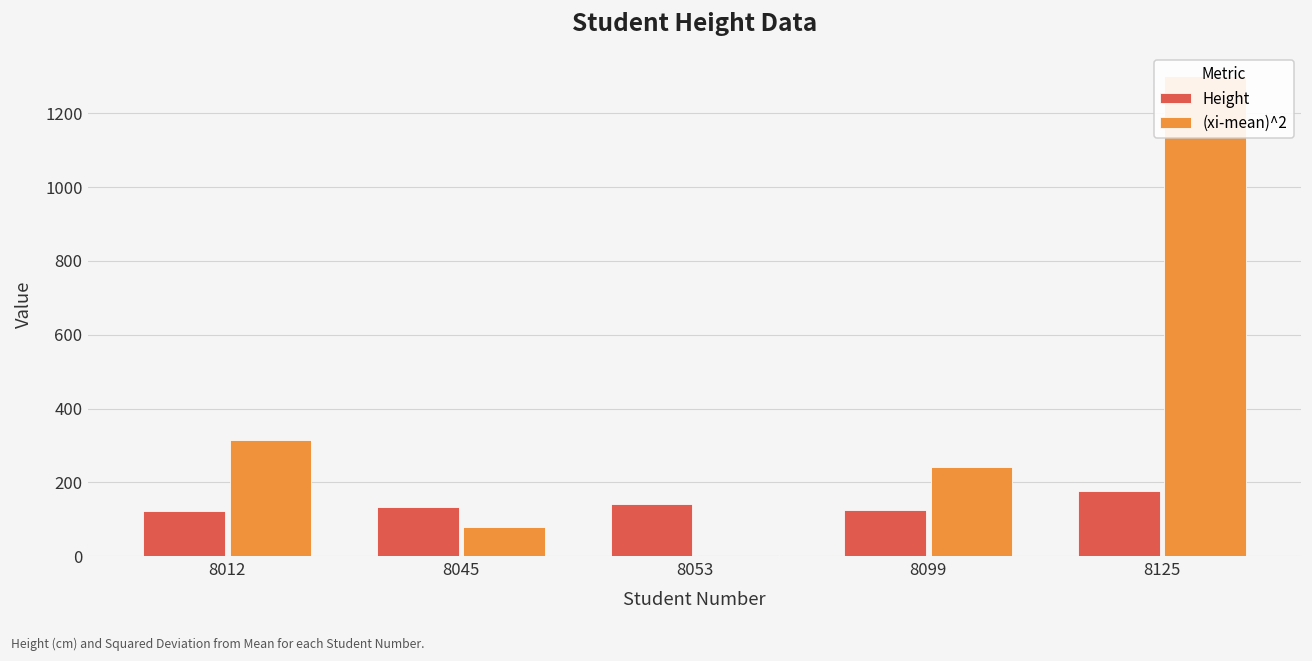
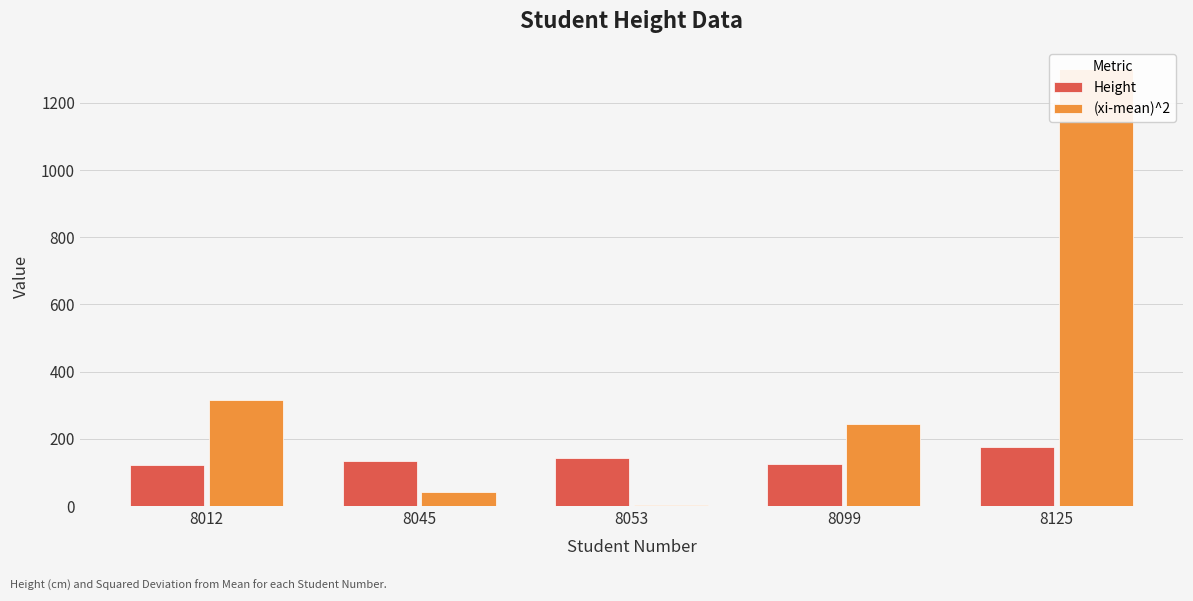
  {
    "Height": {
      "8012": 120,
      "8045": 130,
      "8053": 140,
      "8099": 130,
      "8125": 180
    },
    "(xi-mean)^2": {
      "8012": 320,
-     "8045": 80,
+     "8045": 40,
      "8099": 240
    }
  }
